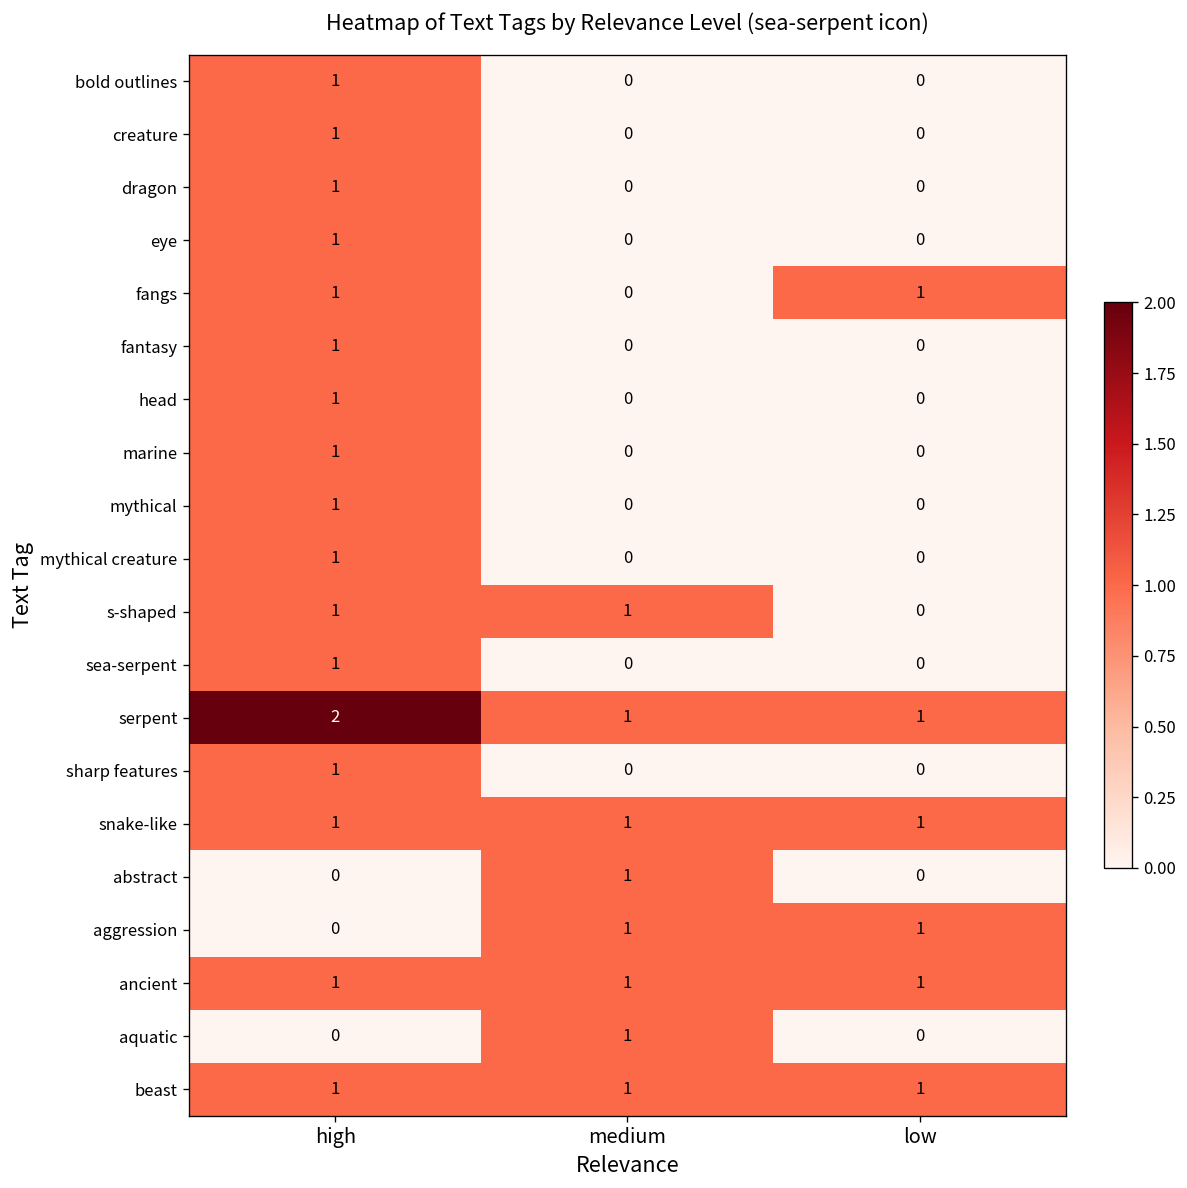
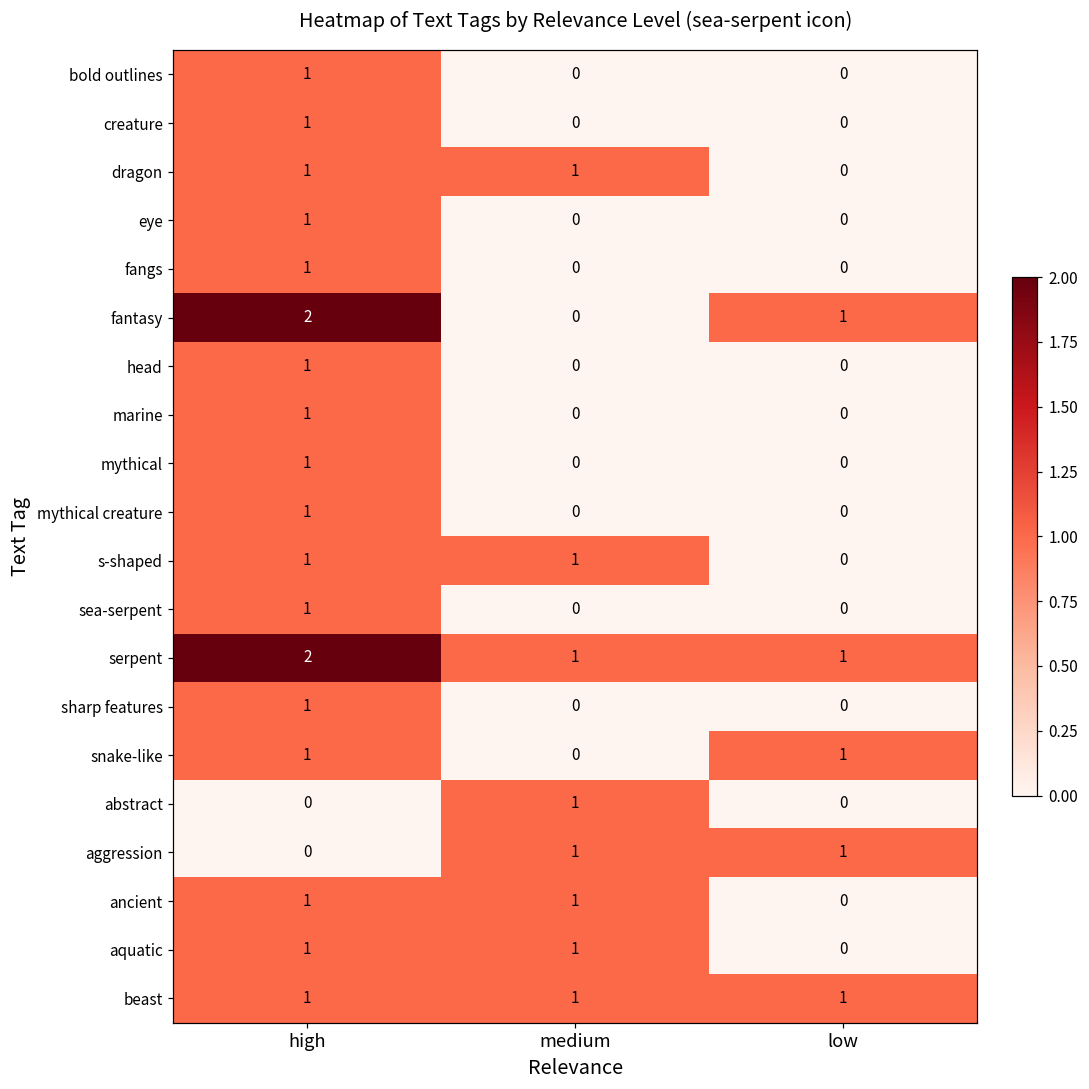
  {
    "bold outlines": {
      "high": 1,
      "medium": 0,
      "low": 0
    },
    "creature": {
      "high": 1,
      "medium": 0,
      "low": 0
    },
    "dragon": {
      "high": 1,
-     "medium": 0,
+     "medium": 1,
      "low": 0
    },
    "eye": {
      "high": 1,
      "medium": 0,
      "low": 0
    },
    "fangs": {
      "high": 1,
      "medium": 0,
-     "low": 1
+     "low": 0
    },
    "fantasy": {
-     "high": 1,
+     "high": 2,
      "medium": 0,
-     "low": 0
+     "low": 1
    },
    "head": {
      "high": 1,
      "medium": 0,
      "low": 0
    },
    "marine": {
      "high": 1,
      "medium": 0,
      "low": 0
    },
    "mythical": {
      "high": 1,
      "medium": 0,
      "low": 0
    },
    "mythical creature": {
      "high": 1,
      "medium": 0,
      "low": 0
    },
    "s-shaped": {
      "high": 1,
      "medium": 1,
      "low": 0
    },
    "sea-serpent": {
      "high": 1,
      "medium": 0,
      "low": 0
    },
    "serpent": {
      "high": 2,
      "medium": 1,
      "low": 1
    },
    "sharp features": {
      "high": 1,
      "medium": 0,
      "low": 0
    },
    "snake-like": {
      "high": 1,
-     "medium": 1,
+     "medium": 0,
      "low": 1
    },
    "abstract": {
      "high": 0,
      "medium": 1,
      "low": 0
    },
    "aggression": {
      "high": 0,
      "medium": 1,
      "low": 1
    },
    "ancient": {
      "high": 1,
      "medium": 1,
-     "low": 1
+     "low": 0
    },
    "aquatic": {
-     "high": 0,
+     "high": 1,
      "medium": 1,
      "low": 0
    },
    "beast": {
      "high": 1,
      "medium": 1,
      "low": 1
    }
  }
